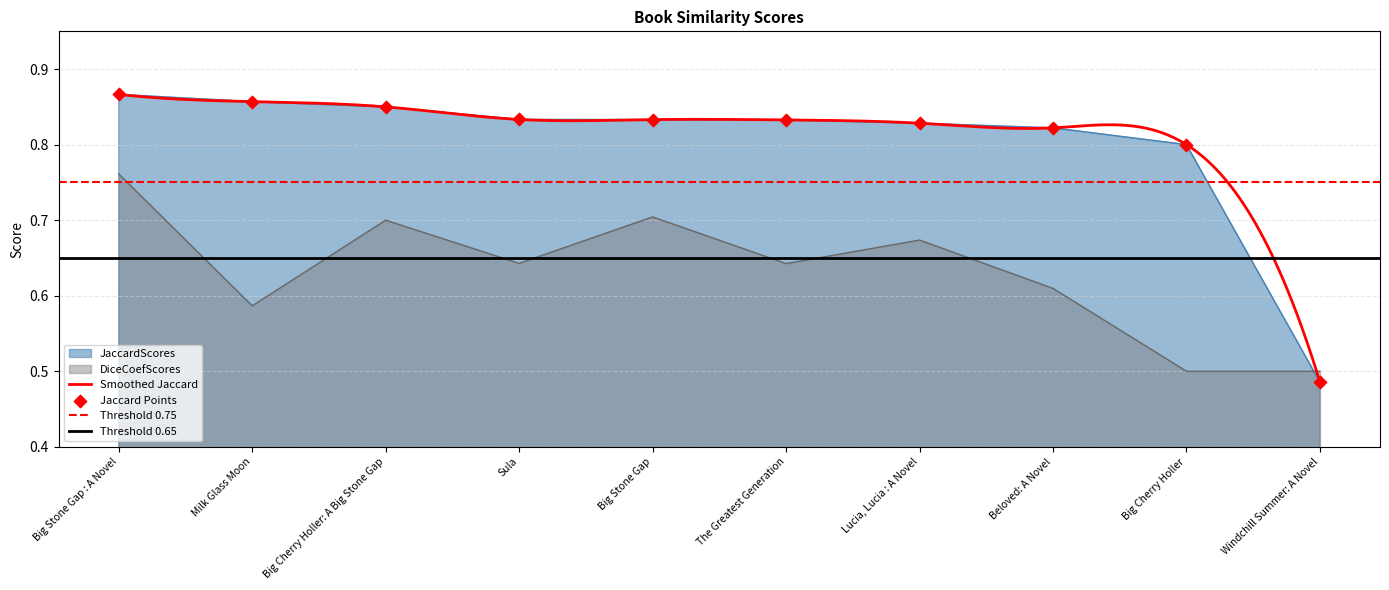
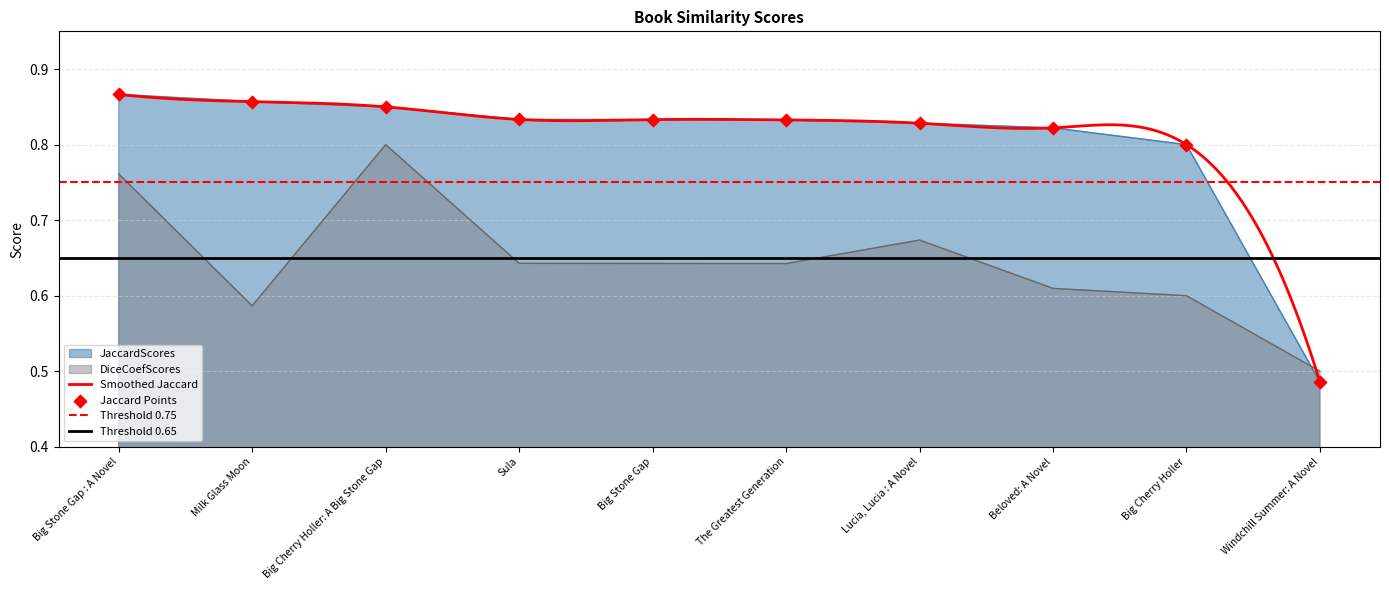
  {
    "DiceCoefScores": {
      "Big Stone Gap : A Novel": 0.76,
      "Milk Glass Moon": 0.59,
-     "Big Cherry Holler: A Big Stone Gap": 0.7,
+     "Big Cherry Holler: A Big Stone Gap": 0.8,
      "Sula": 0.64,
-     "Big Stone Gap": 0.70,
+     "Big Stone Gap": 0.64,
      "The Greatest Generation": 0.64,
      "Lucia, Lucia : A Novel": 0.67,
      "Beloved: A Novel": 0.61,
-     "Big Cherry Holler": 0.5,
+     "Big Cherry Holler": 0.6,
      "Windchill Summer: A Novel": 0.50
    }
  }
